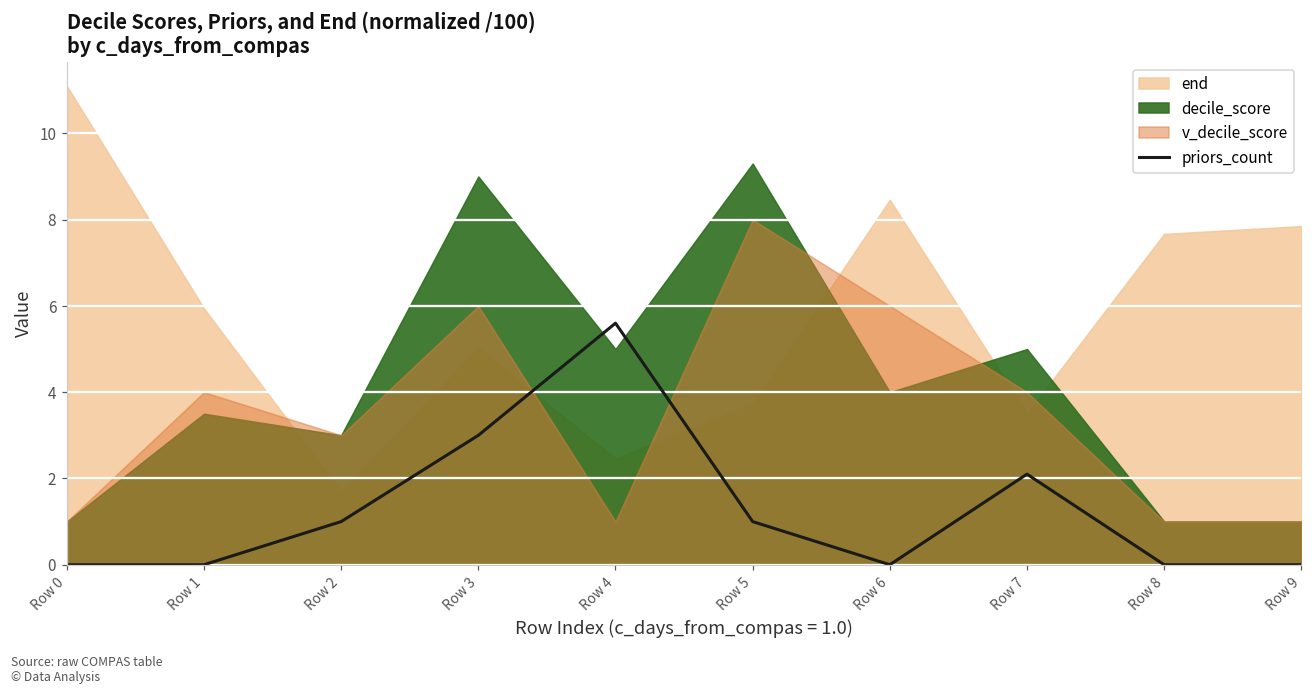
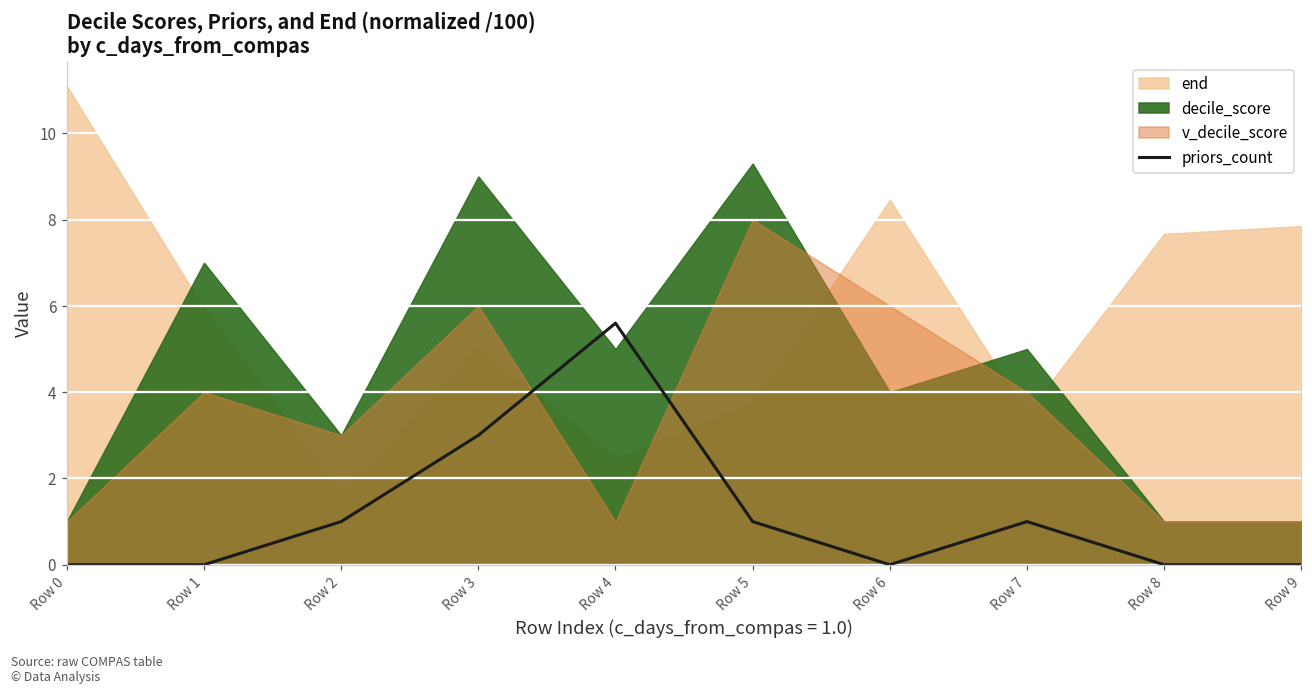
  {
    "priors_count": {
      "Row 0": 0.0,
      "Row 1": 0.0,
      "Row 2": 1.0,
      "Row 3": 3.0,
      "Row 4": 5.6,
      "Row 5": 1.0,
      "Row 6": 0.0,
-     "Row 7": 2.1,
+     "Row 7": 1.0,
      "Row 8": 0.0,
      "Row 9": 0.0
    },
    "decile_score": {
-     "Row 1": 3.5,
+     "Row 1": 7.0,
      "Row 3": 9.0,
      "Row 4": 5.0,
      "Row 5": 9.3,
      "Row 6": 4.0,
      "Row 7": 5.0
    }
  }
